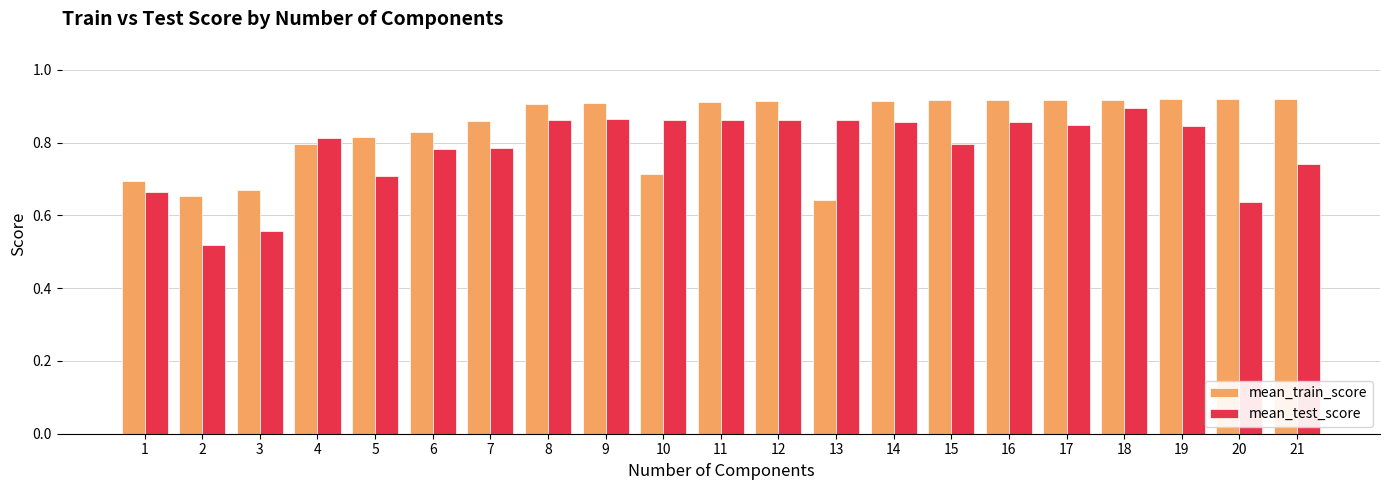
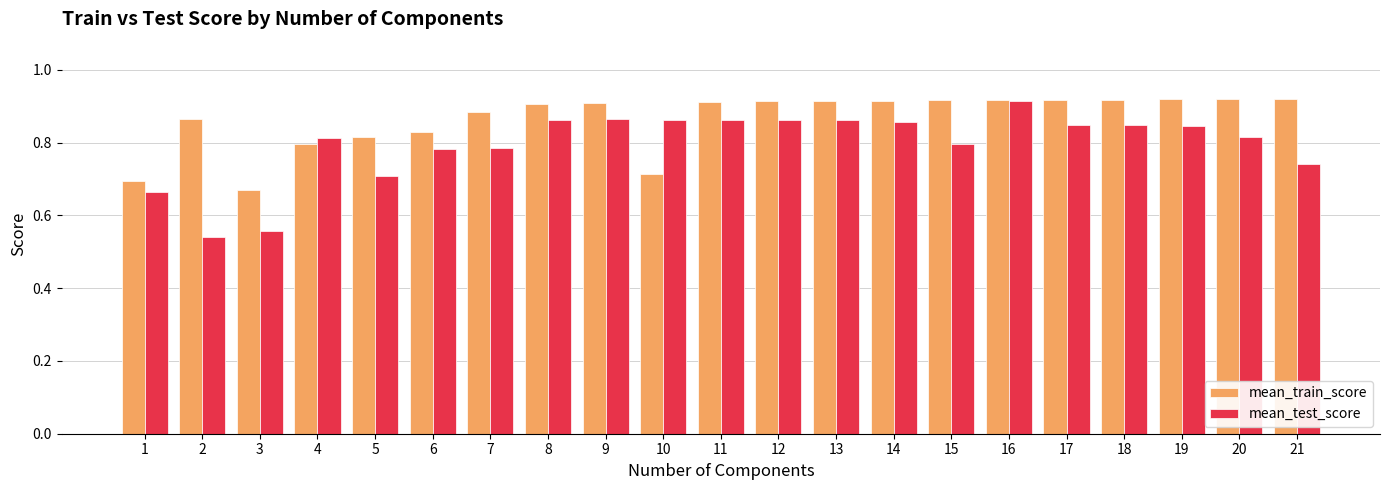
  {
    "mean_train_score": {
      "1": 0.69,
-     "2": 0.65,
+     "2": 0.86,
      "3": 0.67,
      "4": 0.80,
      "5": 0.81,
      "6": 0.83,
-     "7": 0.86,
+     "7": 0.88,
      "8": 0.91,
      "9": 0.91,
      "10": 0.71,
      "11": 0.91,
      "12": 0.91,
-     "13": 0.64,
+     "13": 0.91,
      "14": 0.91,
      "15": 0.92,
      "16": 0.92,
      "17": 0.92,
      "18": 0.92,
      "19": 0.92,
      "20": 0.92,
      "21": 0.92
    },
    "mean_test_score": {
      "1": 0.66,
-     "2": 0.52,
+     "2": 0.54,
      "3": 0.56,
      "4": 0.81,
      "5": 0.71,
      "6": 0.78,
      "7": 0.78,
      "8": 0.86,
      "9": 0.86,
      "10": 0.86,
      "11": 0.86,
      "12": 0.86,
      "13": 0.86,
      "14": 0.86,
      "15": 0.80,
-     "16": 0.86,
+     "16": 0.91,
      "17": 0.85,
-     "18": 0.89,
+     "18": 0.85,
      "19": 0.84,
-     "20": 0.64,
+     "20": 0.81,
      "21": 0.74
    }
  }
